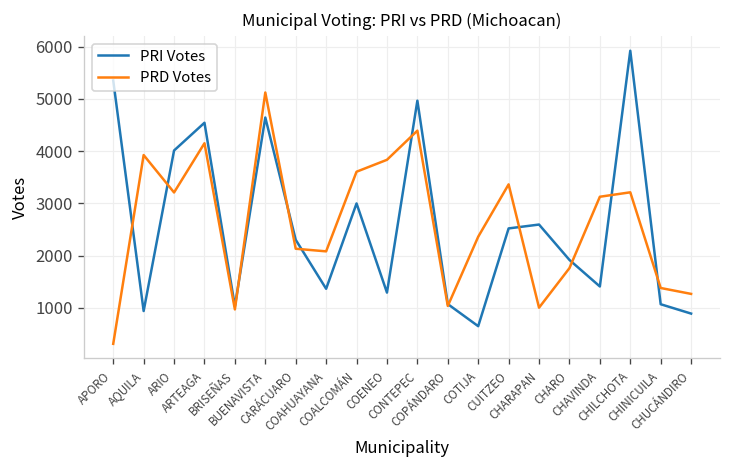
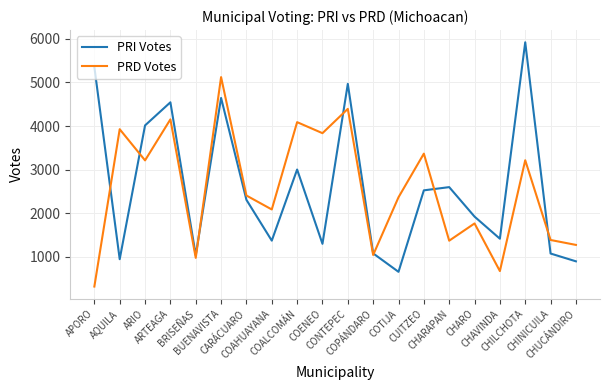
  {
    "PRI Votes": {
      "AQUILA": 900,
      "ARIO": 4000,
      "ARTEAGA": 4500,
      "BRISEÑAS": 1000,
      "BUENAVISTA": 4600,
      "CARÁCUARO": 2300,
      "COAHUAYANA": 1400,
      "COALCOMÁN": 3000,
      "COENEO": 1300,
      "CONTEPEC": 5000,
      "COTIJA": 700,
      "CUITZEO": 2500,
      "CHARAPAN": 2600,
      "CHARO": 1900,
      "CHAVINDA": 1400,
      "CHILCHOTA": 5900,
      "CHINICUILA": 1100,
      "CHUCÁNDIRO": 900
    },
    "PRD Votes": {
      "APORO": 300,
      "AQUILA": 3900,
      "ARIO": 3200,
      "ARTEAGA": 4200,
      "BRISEÑAS": 1000,
      "BUENAVISTA": 5100,
-     "CARÁCUARO": 2100,
+     "CARÁCUARO": 2400,
      "COAHUAYANA": 2100,
-     "COALCOMÁN": 3600,
+     "COALCOMÁN": 4100,
      "COENEO": 3800,
      "CONTEPEC": 4400,
      "COTIJA": 2400,
      "CUITZEO": 3400,
-     "CHARAPAN": 1000,
+     "CHARAPAN": 1400,
      "CHARO": 1800,
-     "CHAVINDA": 3100,
+     "CHAVINDA": 700,
      "CHILCHOTA": 3200,
      "CHINICUILA": 1400,
      "CHUCÁNDIRO": 1300
    }
  }
